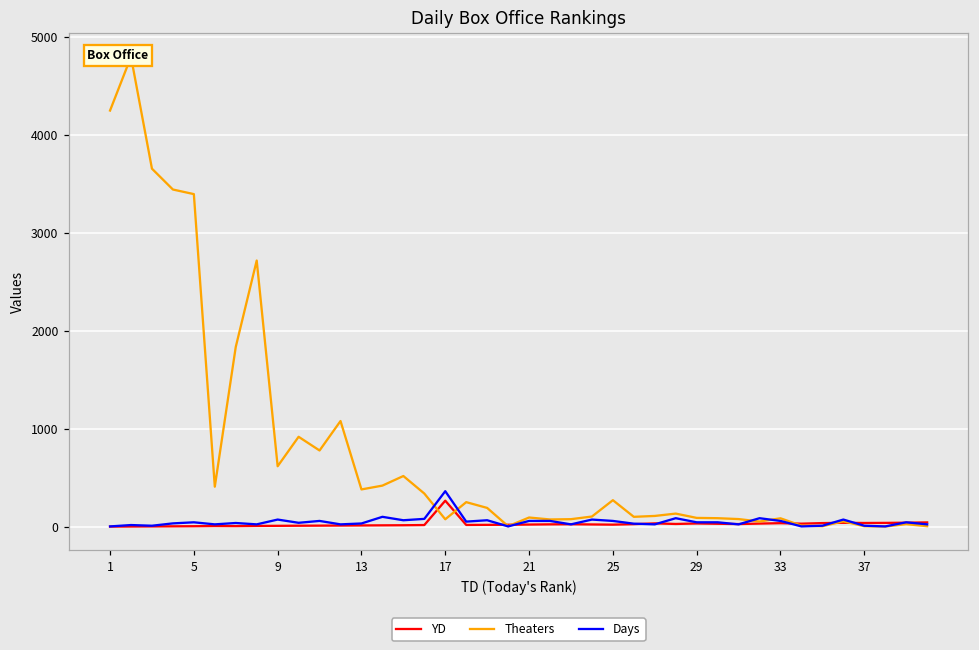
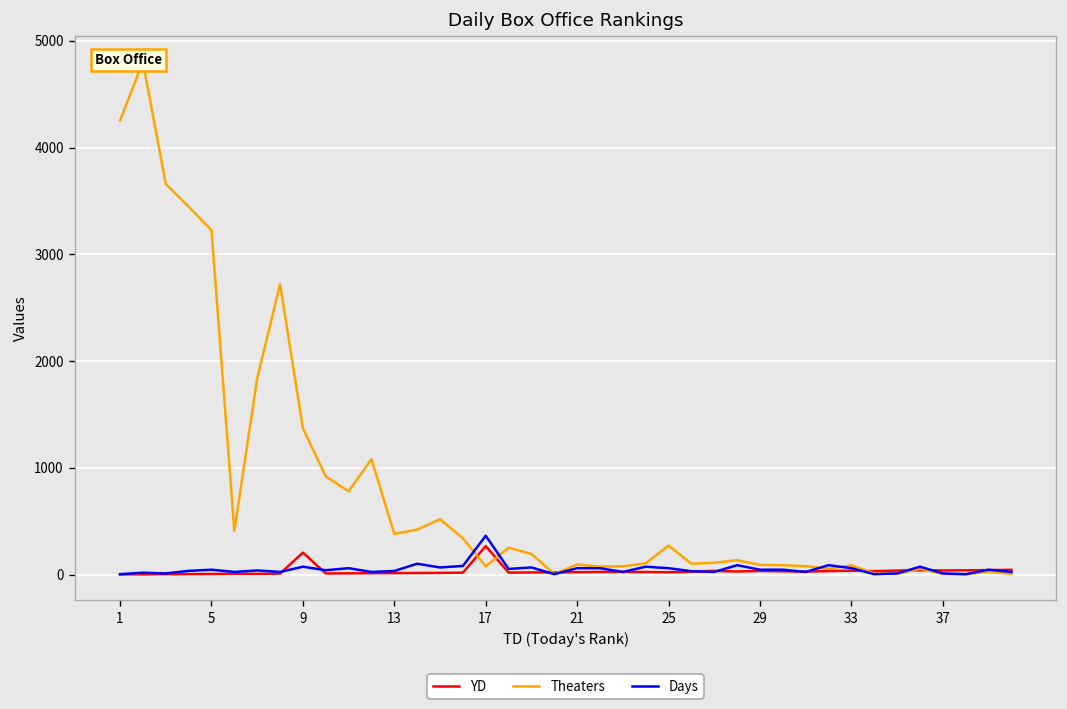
  {
    "YD": {
      "5": 0,
-     "9": 0,
+     "9": 200,
      "17": 300,
      "21": 0,
      "25": 0
    },
    "Theaters": {
      "1": 4300,
-     "5": 3400,
-     "9": 600,
+     "5": 3200,
+     "9": 1400,
      "13": 400,
      "17": 100,
      "21": 100,
      "25": 300,
      "29": 100
    },
    "Days": {
      "5": 0,
      "9": 100,
      "17": 400,
      "21": 100,
      "25": 100
    }
  }
